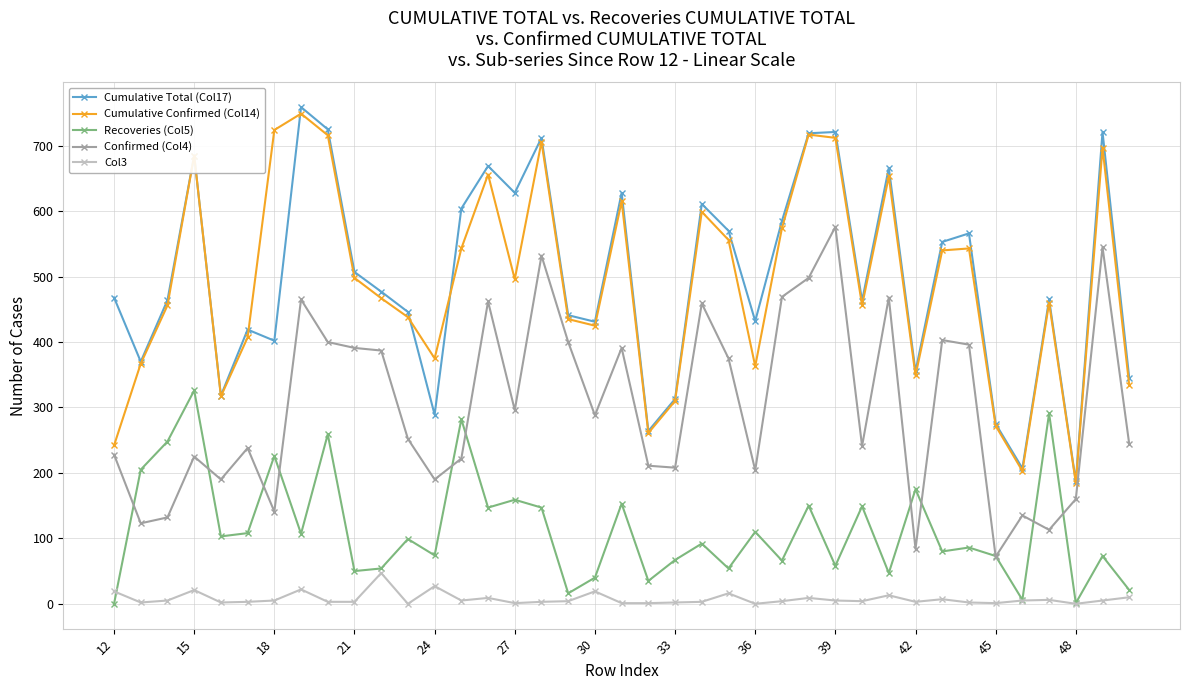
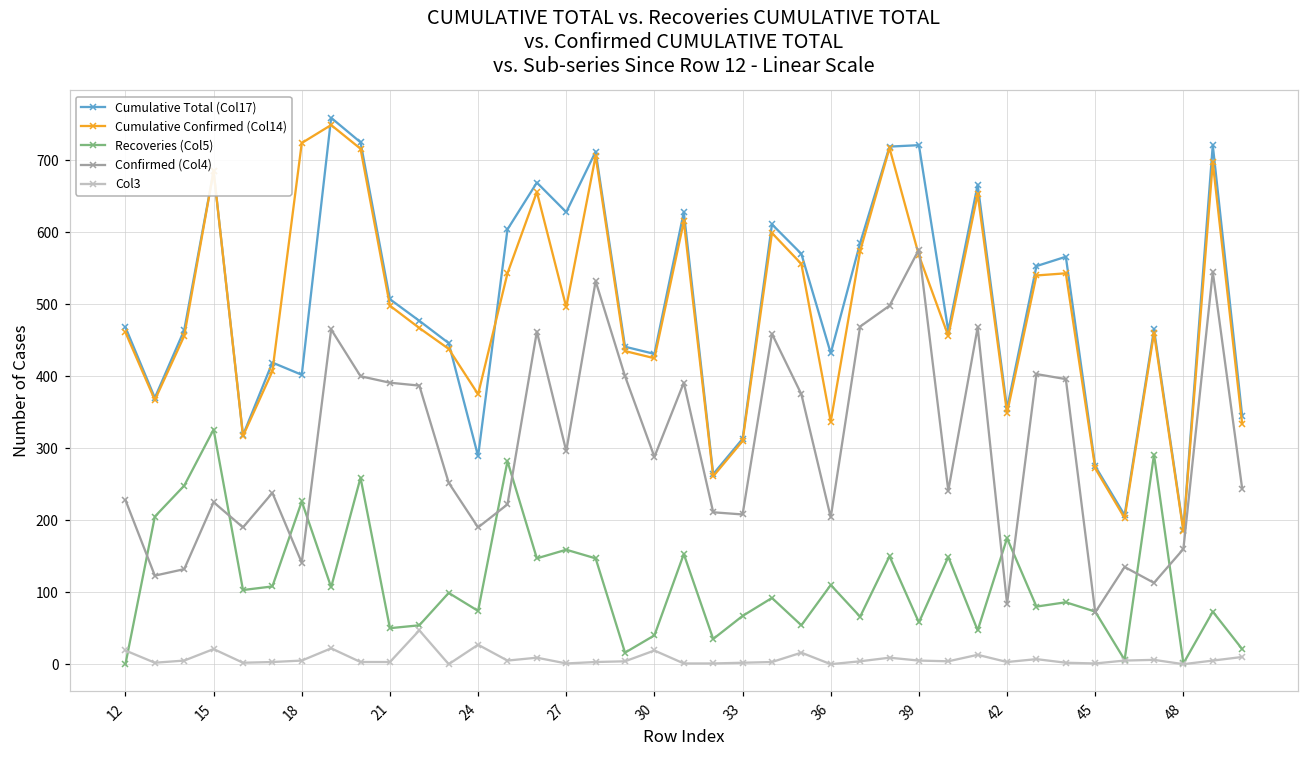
  {
    "Cumulative Total (Col17)": {
      "12": 470,
      "18": 400,
      "21": 510,
      "24": 290,
      "27": 630,
      "30": 430,
      "36": 430,
      "39": 720,
      "42": 360
    },
    "Cumulative Confirmed (Col14)": {
-     "12": 240,
+     "12": 460,
      "18": 720,
      "21": 500,
      "24": 380,
      "27": 500,
      "30": 430,
-     "36": 360,
-     "39": 710,
+     "36": 340,
+     "39": 570,
      "42": 350
    }
  }
